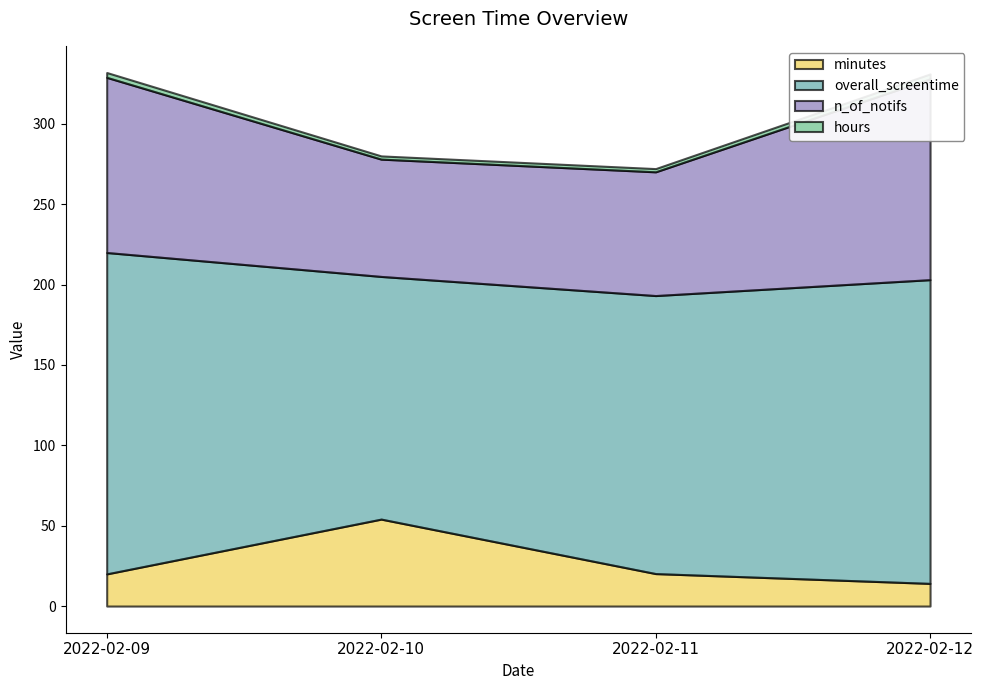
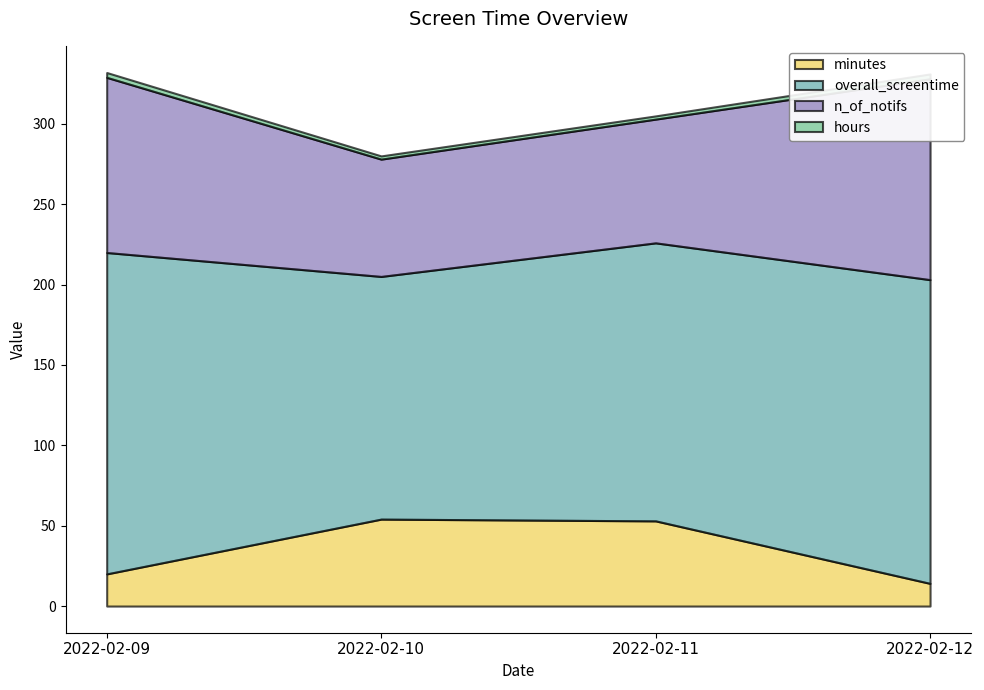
  {
    "minutes": {
      "2022-02-09": 20,
      "2022-02-10": 54,
-     "2022-02-11": 20,
+     "2022-02-11": 53,
      "2022-02-12": 14
    },
    "n_of_notifs": {
      "2022-02-09": 109,
      "2022-02-10": 73,
      "2022-02-11": 77
    }
  }
